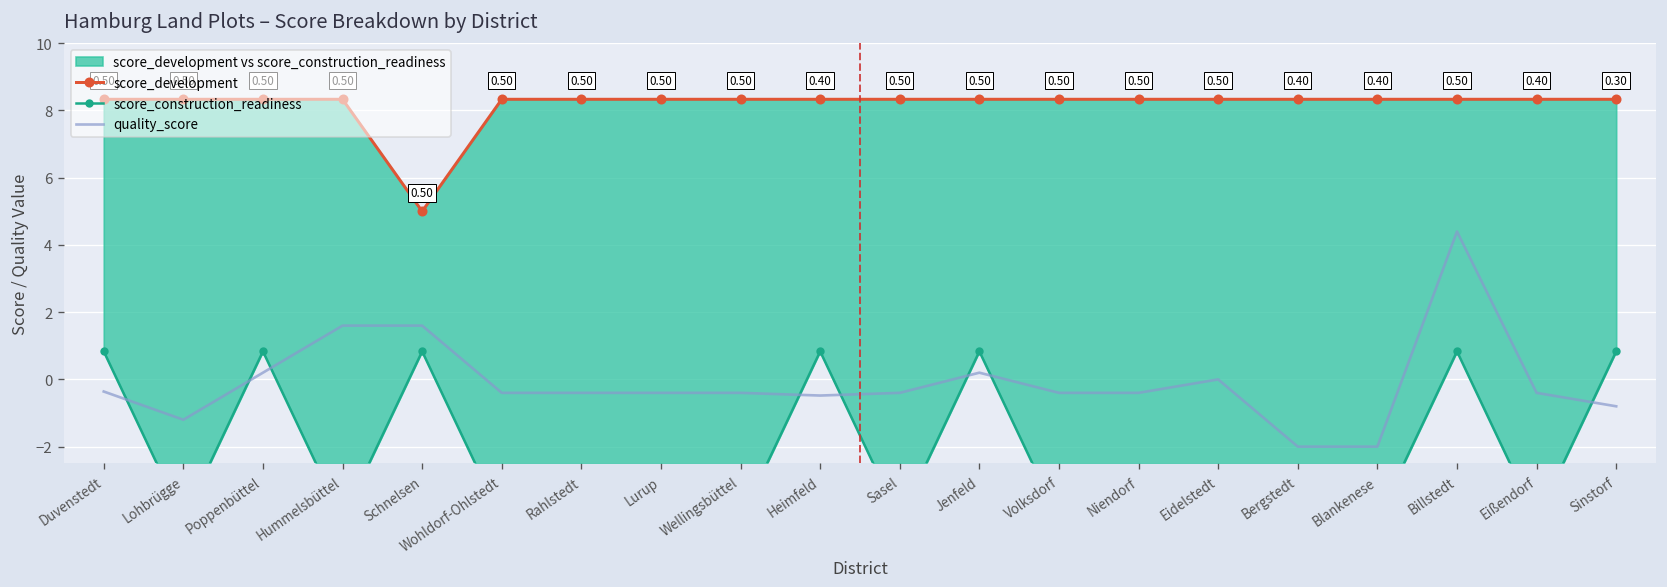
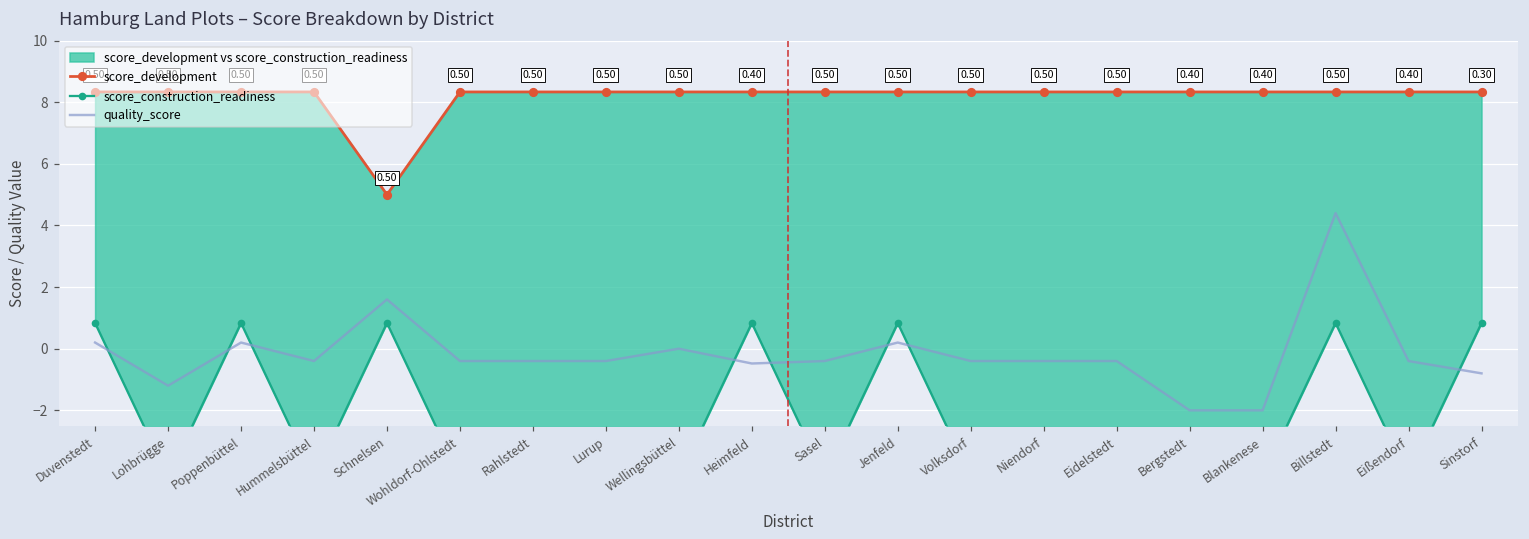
  {
    "quality_score": {
-     "Duvenstedt": -0.4,
+     "Duvenstedt": 0.2,
      "Lohbrügge": -1.2,
      "Poppenbüttel": 0.2,
-     "Hummelsbüttel": 1.6,
+     "Hummelsbüttel": -0.4,
      "Schnelsen": 1.6,
      "Wohldorf-Ohlstedt": -0.4,
      "Rahlstedt": -0.4,
      "Lurup": -0.4,
-     "Wellingsbüttel": -0.4,
+     "Wellingsbüttel": 0.0,
      "Heimfeld": -0.5,
      "Sasel": -0.4,
      "Jenfeld": 0.2,
      "Volksdorf": -0.4,
      "Niendorf": -0.4,
-     "Eidelstedt": 0.0,
+     "Eidelstedt": -0.4,
      "Bergstedt": -2.0,
      "Blankenese": -2.0,
      "Billstedt": 4.4,
      "Eißendorf": -0.4,
      "Sinstorf": -0.8
    }
  }
